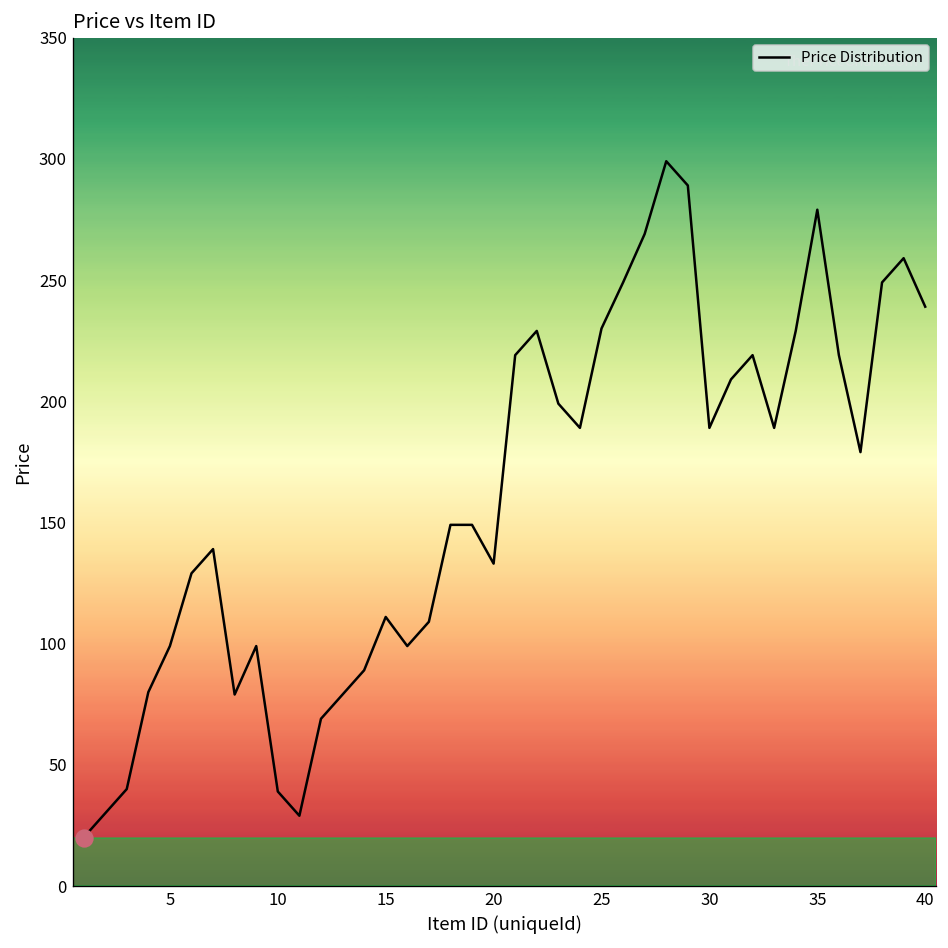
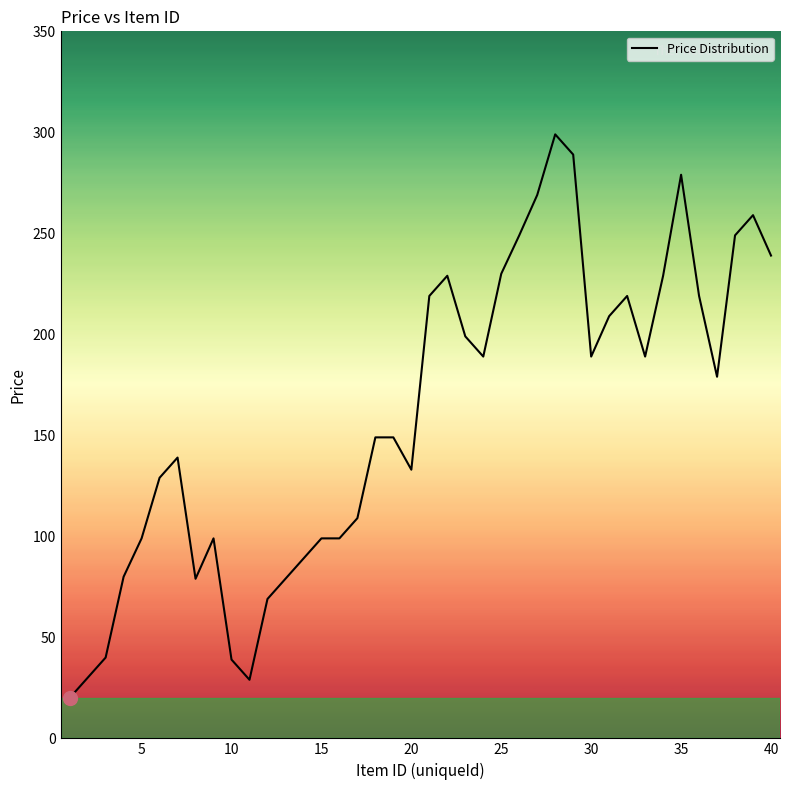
  {
    "Price Distribution": {
      "5": 99,
      "10": 39,
-     "15": 111,
+     "15": 99,
      "20": 133,
      "25": 230,
      "30": 189,
      "35": 279,
      "40": 239
    }
  }
